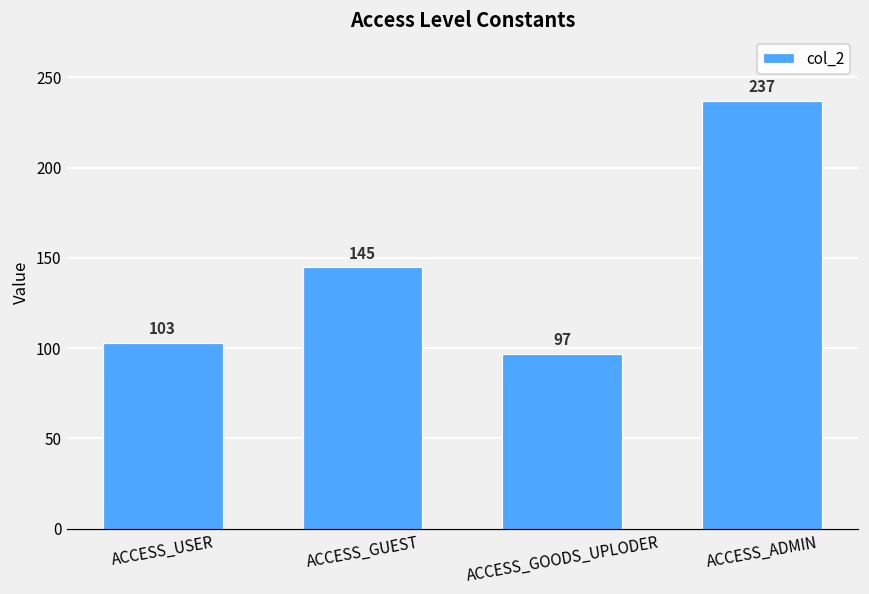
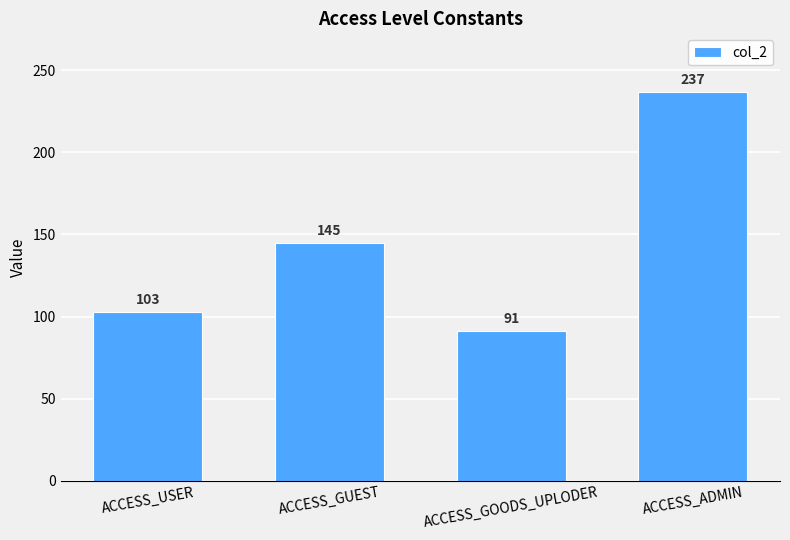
  {
    "ACCESS_USER": 103,
    "ACCESS_GUEST": 145,
-   "ACCESS_GOODS_UPLODER": 97,
+   "ACCESS_GOODS_UPLODER": 91,
    "ACCESS_ADMIN": 237
  }
